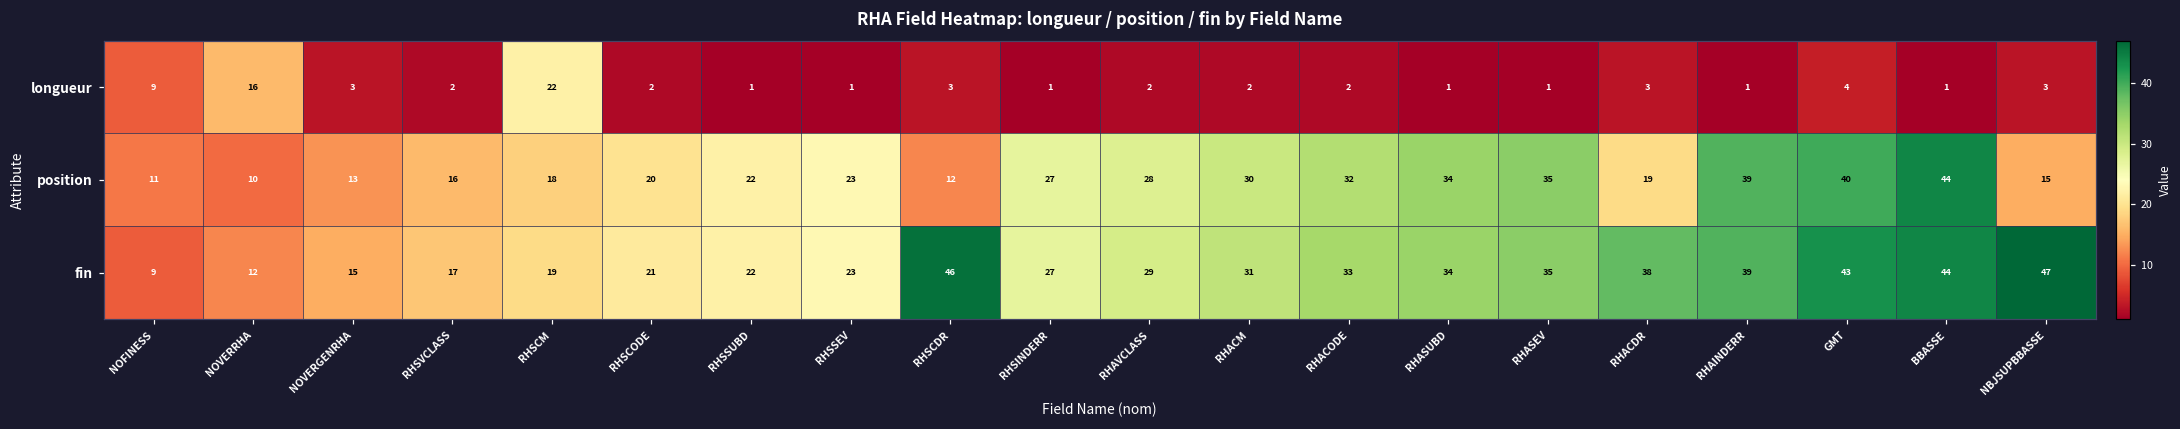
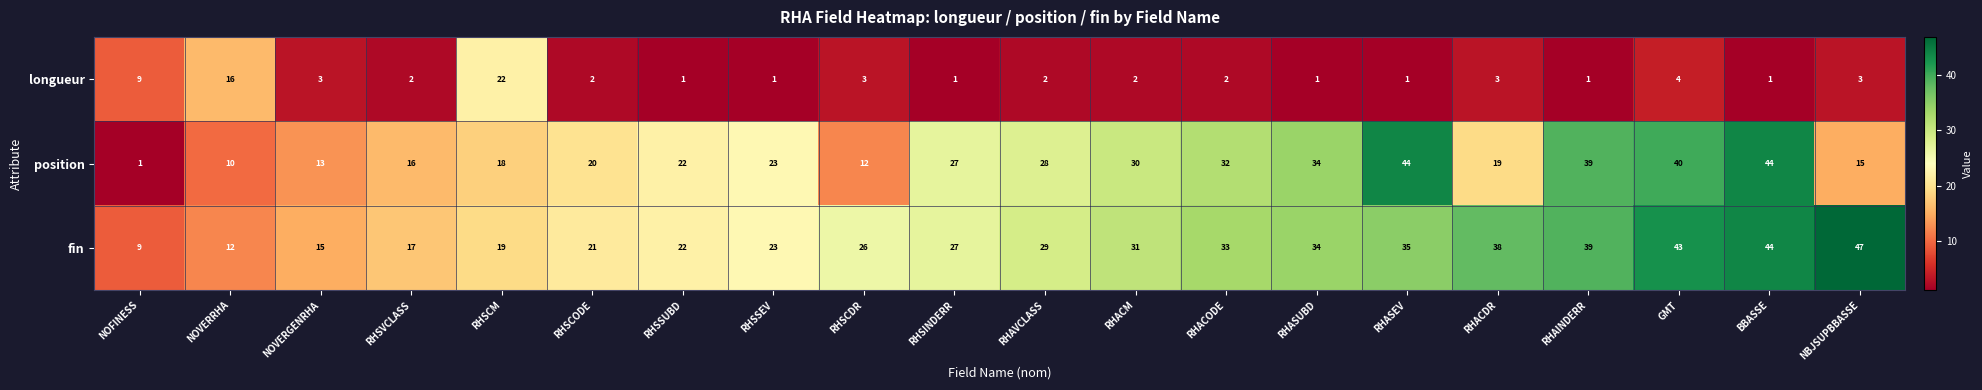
  {
    "longueur": {
      "NOFINESS": 9,
      "NOVERRHA": 16,
      "NOVERGENRHA": 3,
      "RHSVCLASS": 2,
      "RHSCM": 22,
      "RHSCODE": 2,
      "RHSSUBD": 1,
      "RHSSEV": 1,
      "RHSCDR": 3,
      "RHSINDERR": 1,
      "RHAVCLASS": 2,
      "RHACM": 2,
      "RHACODE": 2,
      "RHASUBD": 1,
      "RHASEV": 1,
      "RHACDR": 3,
      "RHAINDERR": 1,
      "GMT": 4,
      "BBASSE": 1,
      "NBJSUPBBASSE": 3
    },
    "position": {
-     "NOFINESS": 11,
+     "NOFINESS": 1,
      "NOVERRHA": 10,
      "NOVERGENRHA": 13,
      "RHSVCLASS": 16,
      "RHSCM": 18,
      "RHSCODE": 20,
      "RHSSUBD": 22,
      "RHSSEV": 23,
      "RHSCDR": 12,
      "RHSINDERR": 27,
      "RHAVCLASS": 28,
      "RHACM": 30,
      "RHACODE": 32,
      "RHASUBD": 34,
-     "RHASEV": 35,
+     "RHASEV": 44,
      "RHACDR": 19,
      "RHAINDERR": 39,
      "GMT": 40,
      "BBASSE": 44,
      "NBJSUPBBASSE": 15
    },
    "fin": {
      "NOFINESS": 9,
      "NOVERRHA": 12,
      "NOVERGENRHA": 15,
      "RHSVCLASS": 17,
      "RHSCM": 19,
      "RHSCODE": 21,
      "RHSSUBD": 22,
      "RHSSEV": 23,
-     "RHSCDR": 46,
+     "RHSCDR": 26,
      "RHSINDERR": 27,
      "RHAVCLASS": 29,
      "RHACM": 31,
      "RHACODE": 33,
      "RHASUBD": 34,
      "RHASEV": 35,
      "RHACDR": 38,
      "RHAINDERR": 39,
      "GMT": 43,
      "BBASSE": 44,
      "NBJSUPBBASSE": 47
    }
  }
